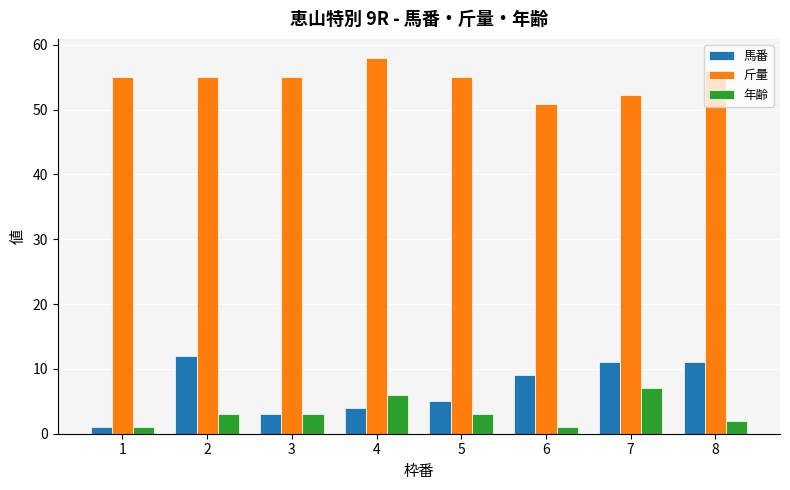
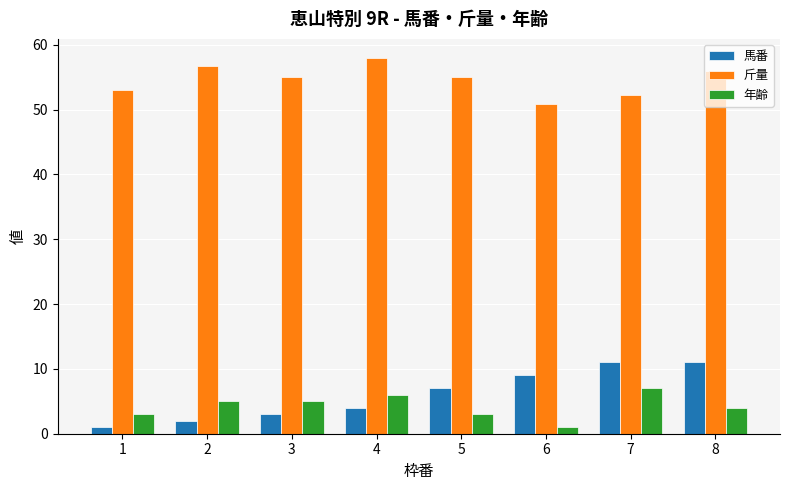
  {
    "馬番": {
      "1": 1,
-     "2": 12,
+     "2": 2,
      "3": 3,
      "4": 4,
-     "5": 5,
+     "5": 7,
      "6": 9,
      "7": 11,
      "8": 11
    },
    "斤量": {
-     "1": 55,
-     "2": 55,
+     "1": 53,
+     "2": 57,
      "3": 55,
      "4": 58,
      "5": 55,
      "6": 51,
      "7": 52
    },
    "年齢": {
-     "1": 1,
-     "2": 3,
-     "3": 3,
+     "1": 3,
+     "2": 5,
+     "3": 5,
      "4": 6,
      "5": 3,
      "6": 1,
      "7": 7,
-     "8": 2
+     "8": 4
    }
  }
